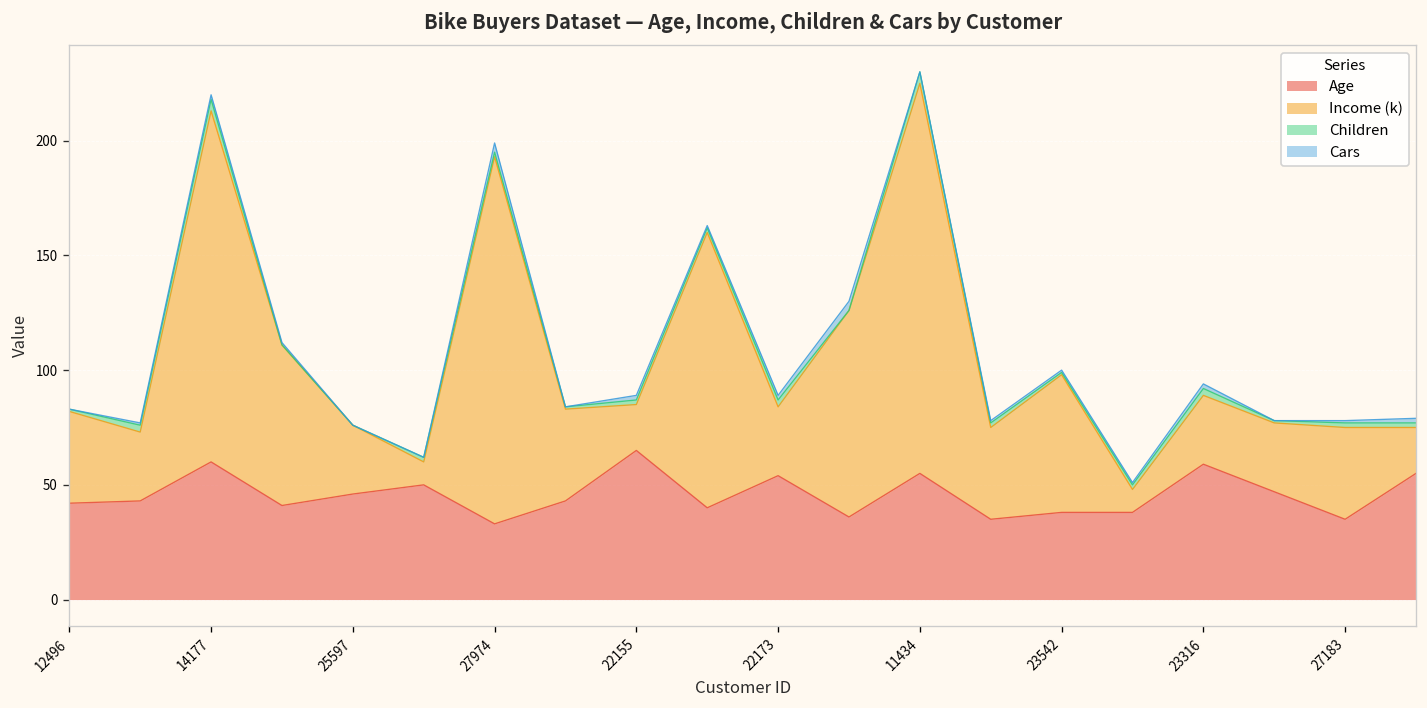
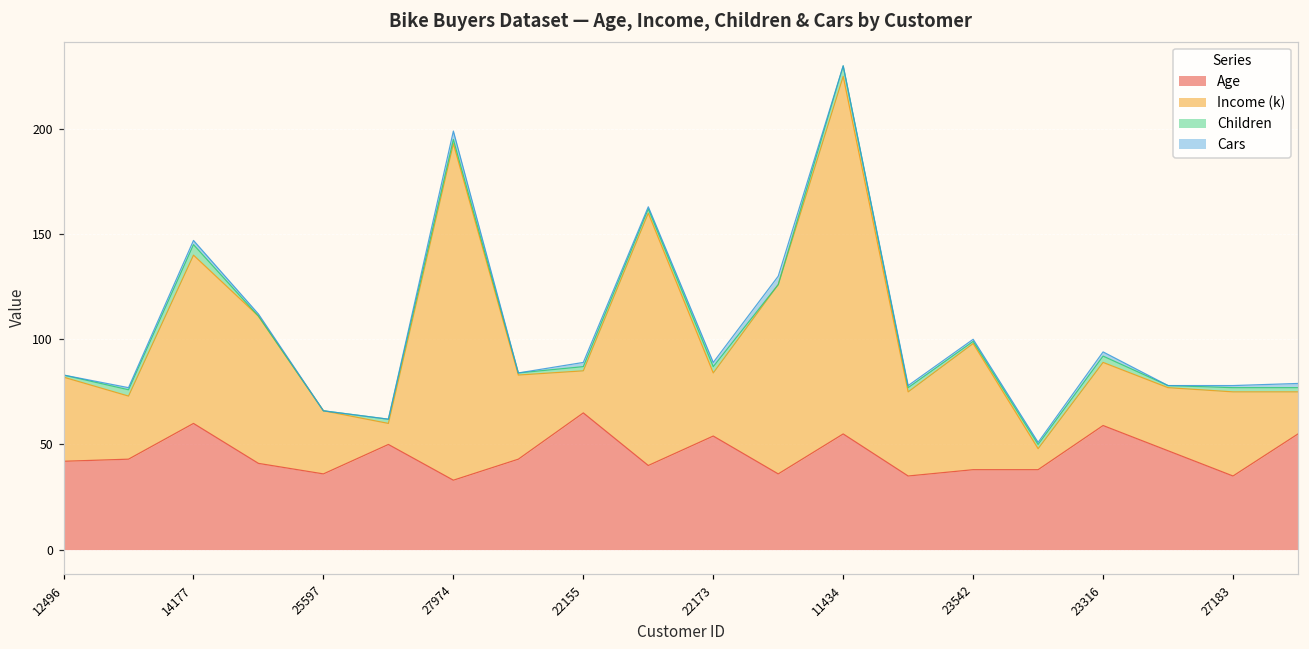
  {
    "Age": {
      "12496": 42,
      "14177": 60,
-     "25597": 46,
+     "25597": 36,
      "27974": 33,
      "22155": 65,
      "22173": 54,
      "11434": 55,
      "23542": 38,
      "23316": 59,
      "27183": 35
    },
    "Income (k)": {
-     "14177": 153,
+     "14177": 80,
      "27974": 160,
      "22155": 20,
      "22173": 30,
      "11434": 170,
      "23316": 30,
      "27183": 40
    },
    "Children": {
      "14177": 5,
      "27974": 2,
      "22155": 2,
      "22173": 3,
      "23316": 3
    },
    "Cars": {
      "14177": 2,
      "27974": 4,
      "22155": 2,
      "22173": 2,
      "23316": 2
    }
  }
